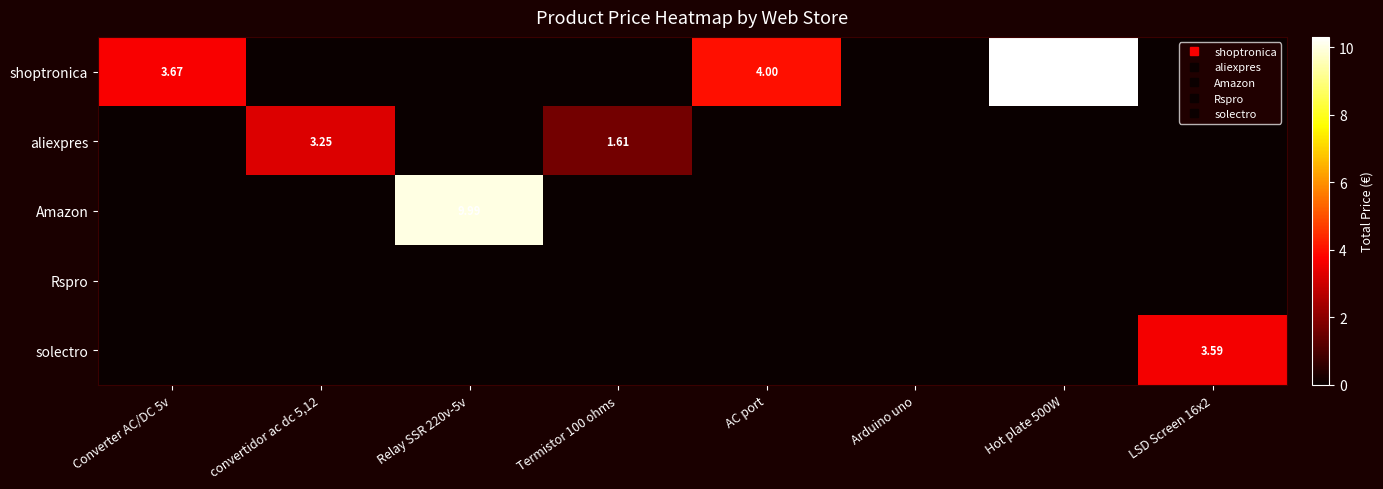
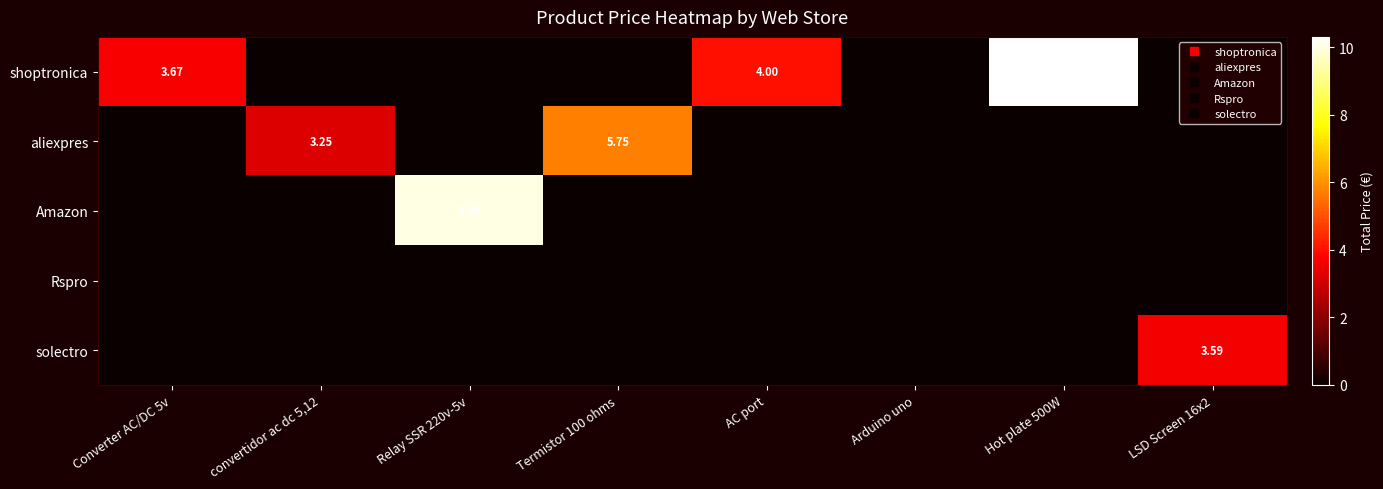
  {
    "shoptronica": {
      "Converter AC/DC 5v": 3.67,
      "AC port": 4.00
    },
    "aliexpres": {
      "convertidor ac dc 5,12": 3.25,
-     "Termistor 100 ohms": 1.61
+     "Termistor 100 ohms": 5.75
    },
    "solectro": {
      "LSD Screen 16x2": 3.59
    }
  }
